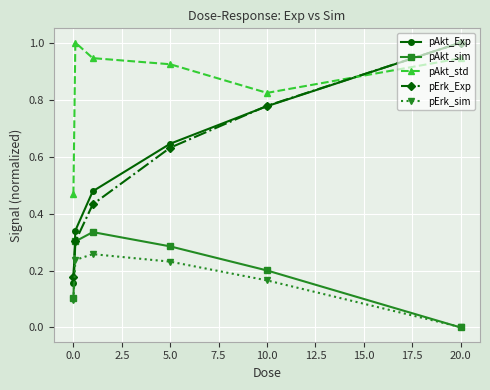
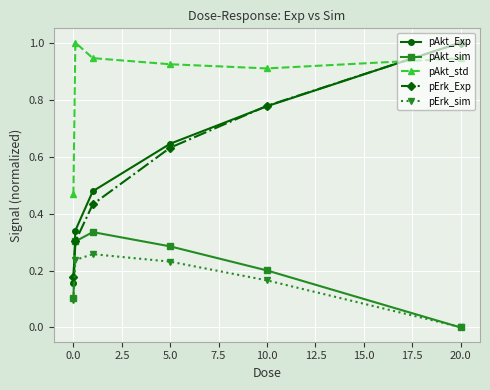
  {
    "pAkt_std": {
      "0.0": 0.47,
      "5.0": 0.92,
-     "10.0": 0.82
+     "10.0": 0.91
    }
  }
